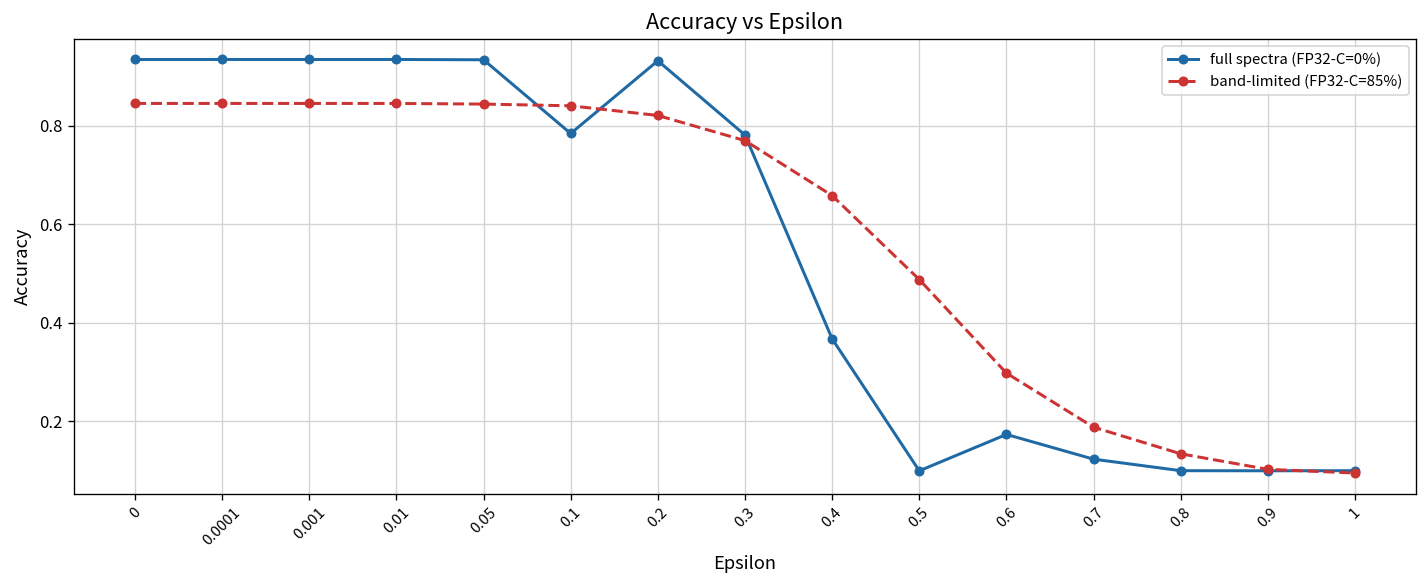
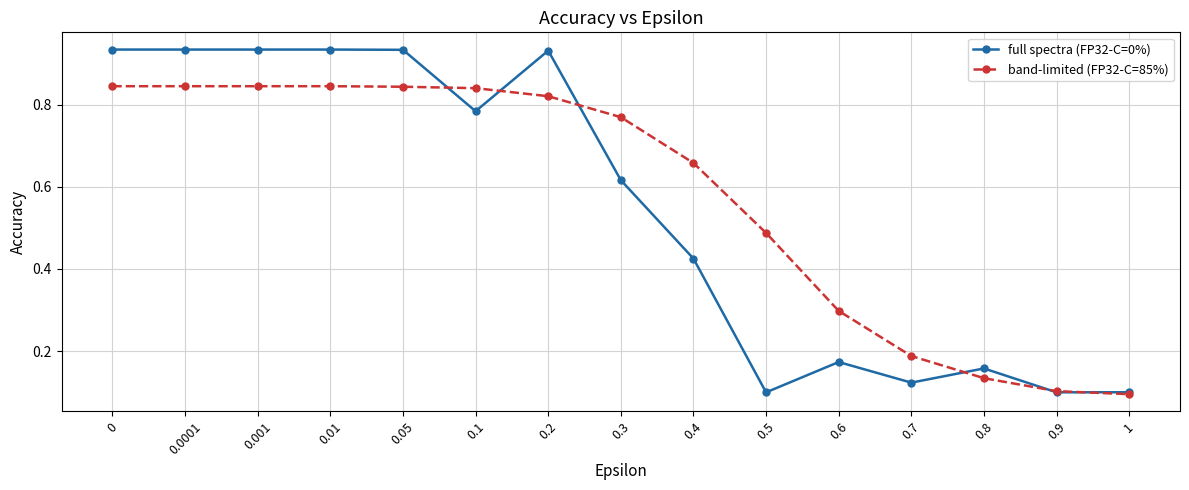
  {
    "full spectra (FP32-C=0%)": {
      "0": 0.93,
      "0.0001": 0.93,
      "0.001": 0.93,
      "0.01": 0.93,
      "0.05": 0.93,
      "0.1": 0.78,
      "0.2": 0.93,
-     "0.3": 0.78,
-     "0.4": 0.37,
+     "0.3": 0.62,
+     "0.4": 0.43,
      "0.5": 0.10,
      "0.6": 0.17,
      "0.7": 0.12,
-     "0.8": 0.10
+     "0.8": 0.16
    },
    "band-limited (FP32-C=85%)": {
      "0": 0.85,
      "0.0001": 0.85,
      "0.001": 0.85,
      "0.01": 0.85,
      "0.05": 0.84,
      "0.1": 0.84,
      "0.2": 0.82,
      "0.3": 0.77,
      "0.4": 0.66,
      "0.5": 0.49,
      "0.6": 0.30,
      "0.7": 0.19,
      "0.8": 0.13
    }
  }
